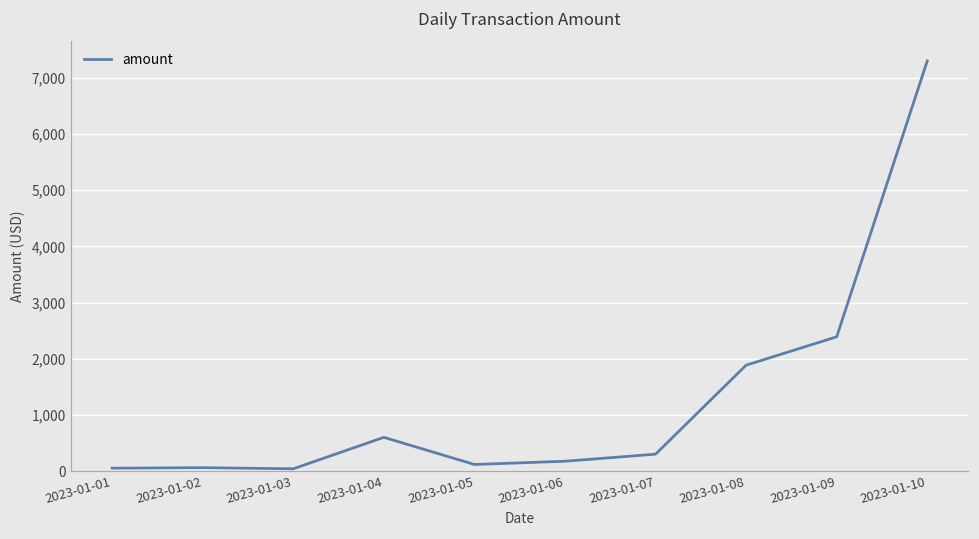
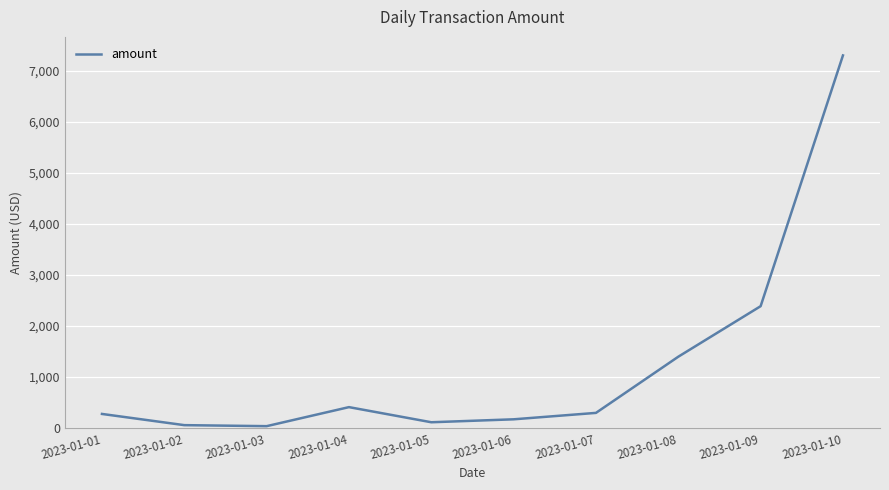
  {
-   "2023-01-01": "100",
+   "2023-01-01": "300",
    "2023-01-02": "100",
    "2023-01-03": "0",
-   "2023-01-04": "600",
+   "2023-01-04": "400",
    "2023-01-05": "100",
    "2023-01-06": "200",
    "2023-01-07": "300",
-   "2023-01-08": "1,900",
+   "2023-01-08": "1,400",
    "2023-01-09": "2,400",
    "2023-01-10": "7,300"
  }
